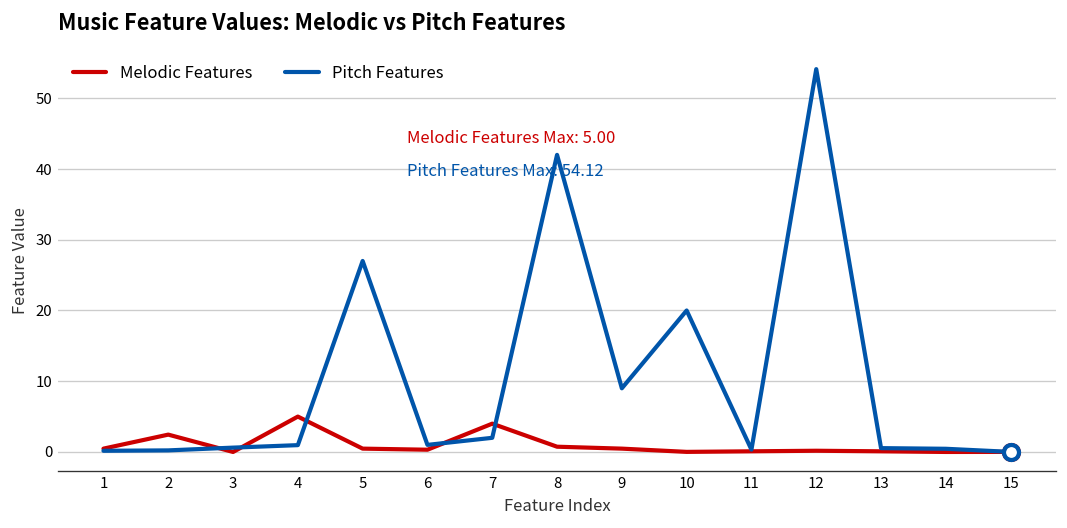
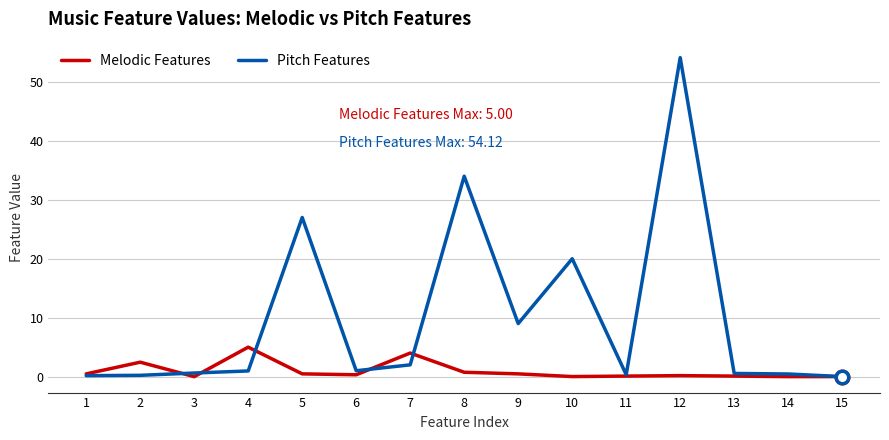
  {
    "Pitch Features": {
      "2": 0,
      "3": 1,
      "4": 1,
      "5": 27,
      "6": 1,
      "7": 2,
-     "8": 42,
+     "8": 34,
      "9": 9,
      "10": 20,
      "12": 54,
      "13": 1,
      "14": 0
    }
  }
